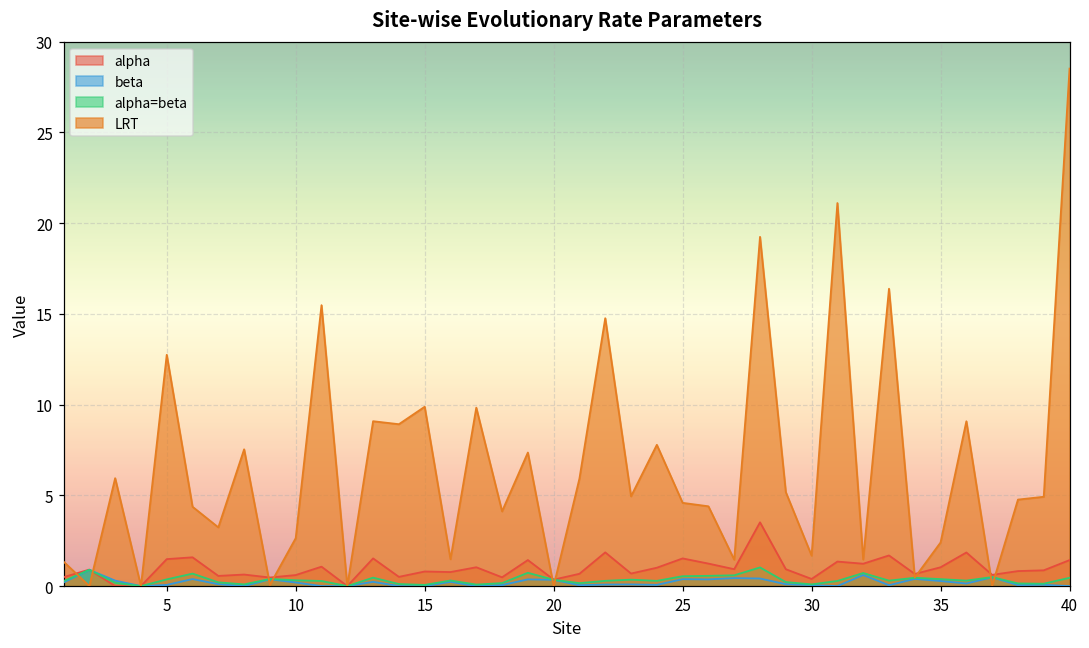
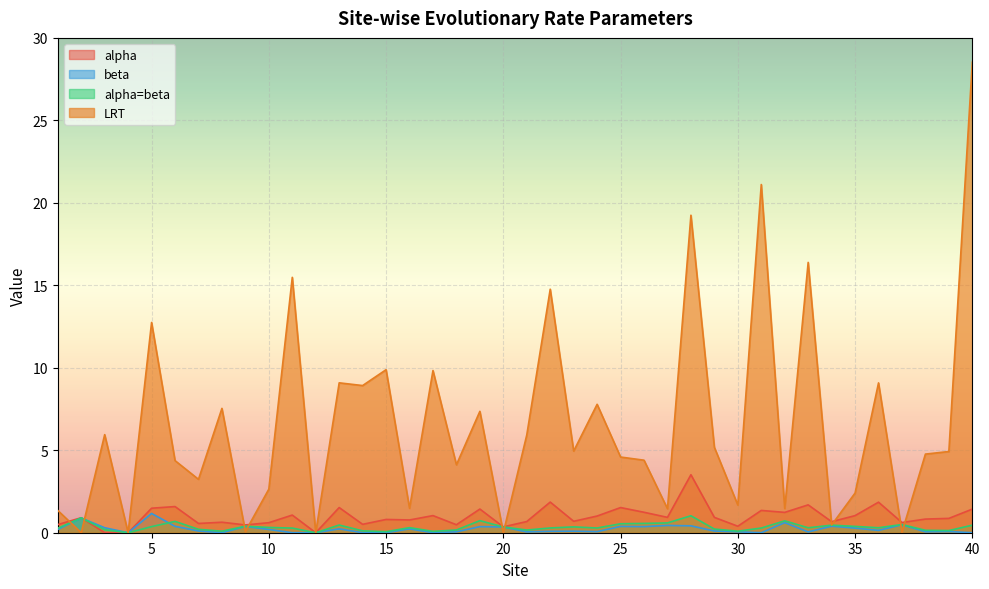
  {
    "beta": {
-     "5": 0.1,
+     "5": 1.2,
      "25": 0.4,
      "40": 0.0
    },
    "alpha=beta": {
      "5": 0.4,
      "25": 0.5,
      "40": 0.5
    }
  }
